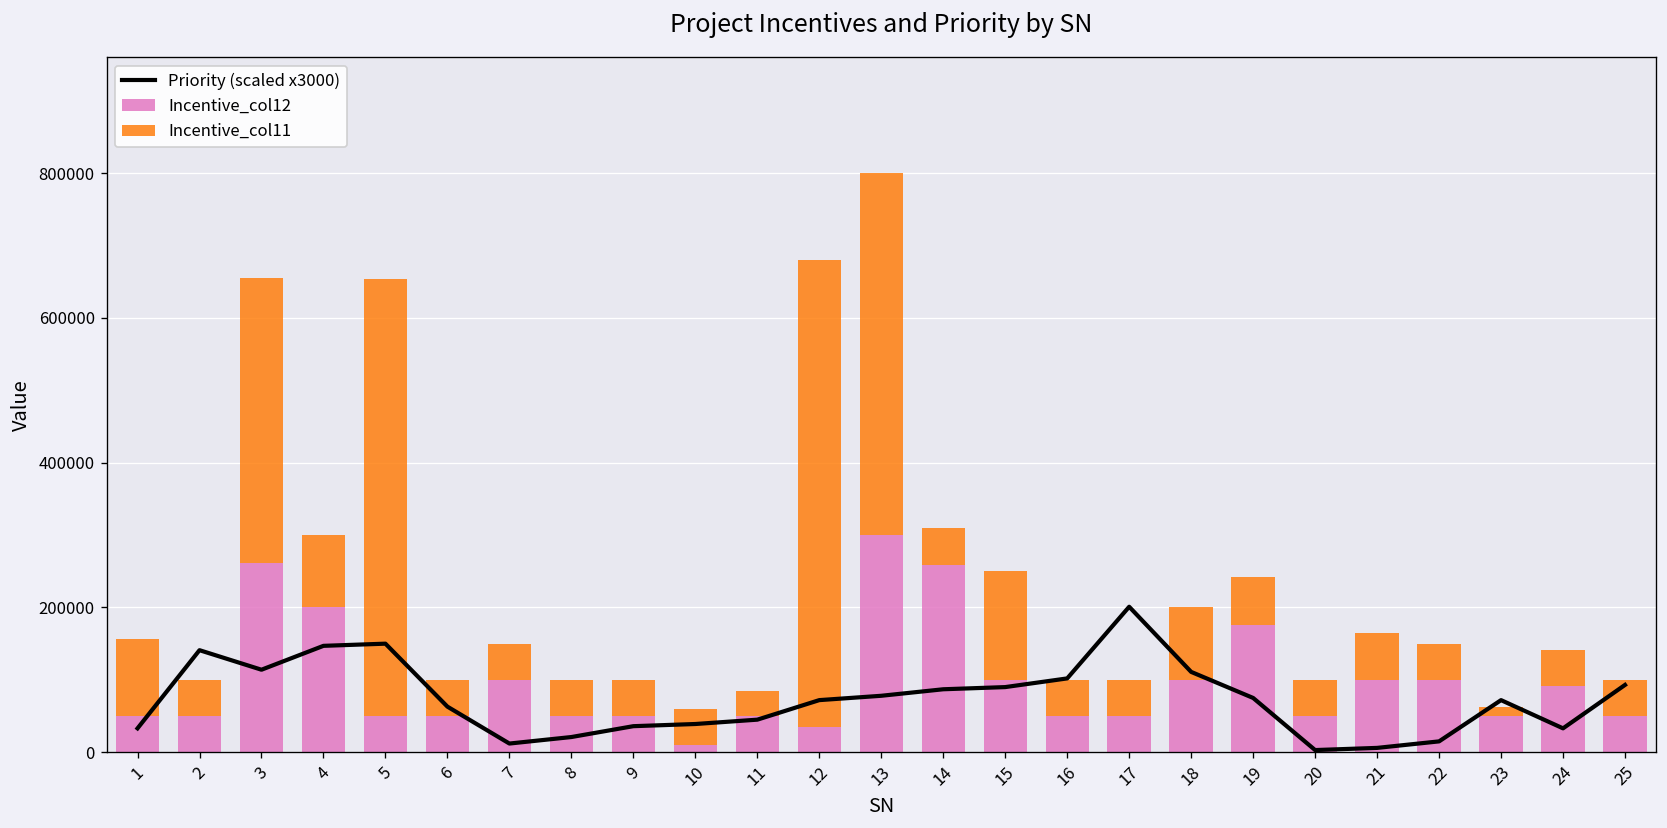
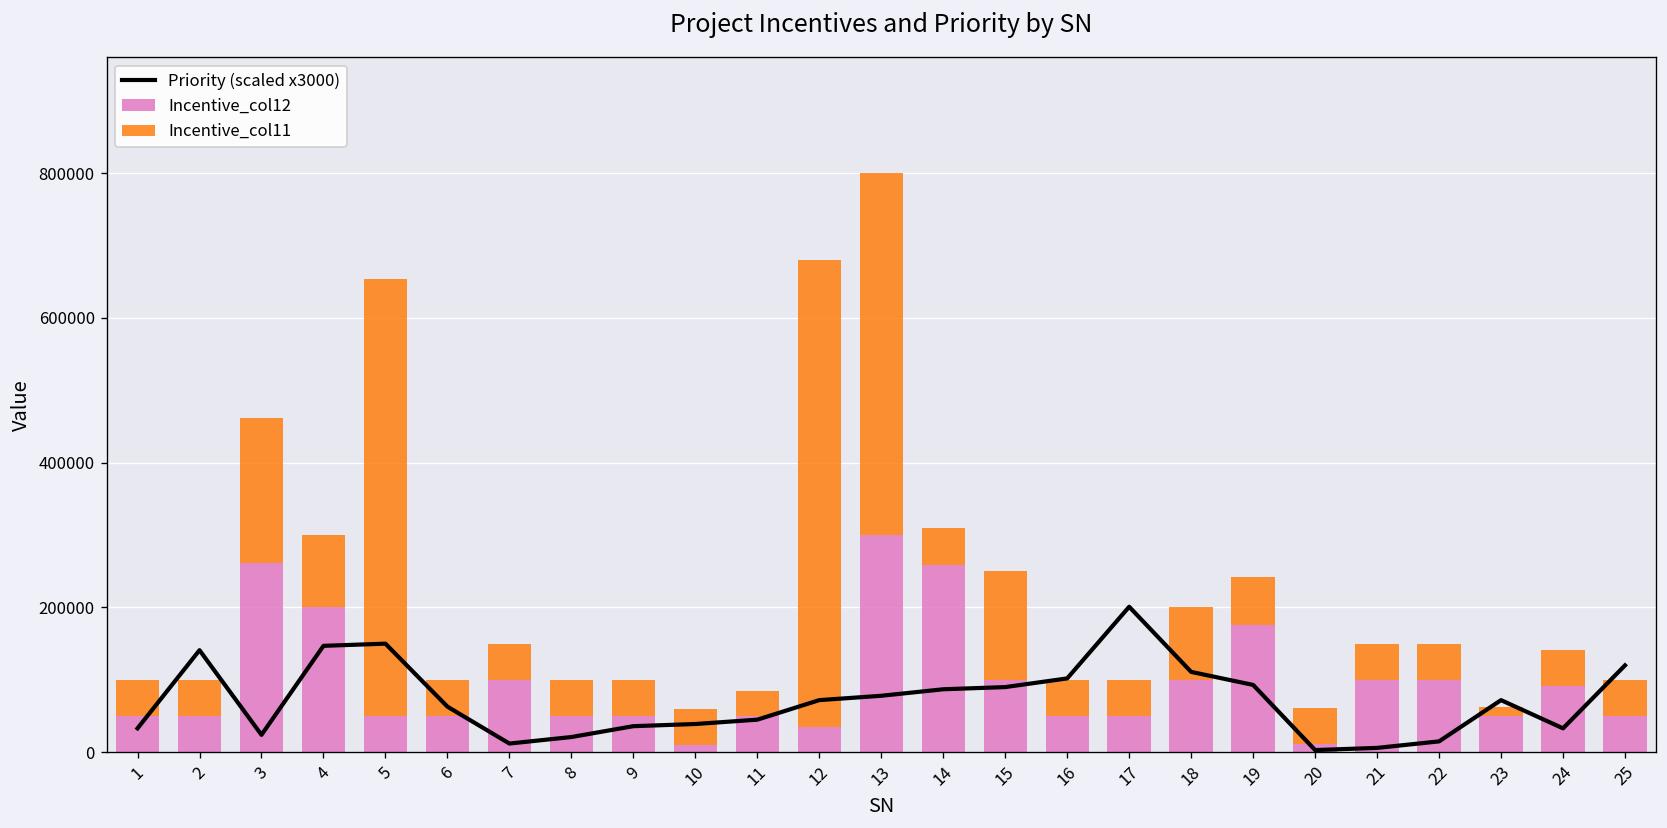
  {
    "Priority (scaled x3000)": {
      "1": 30000,
      "2": 140000,
-     "3": 110000,
+     "3": 20000,
      "4": 150000,
      "5": 150000,
      "6": 60000,
      "7": 10000,
      "8": 20000,
      "9": 40000,
      "10": 40000,
      "11": 50000,
      "12": 70000,
      "13": 80000,
      "14": 90000,
      "15": 90000,
      "16": 100000,
      "17": 200000,
      "18": 110000,
-     "19": 80000,
+     "19": 90000,
      "20": 0,
      "21": 10000,
      "22": 20000,
      "23": 70000,
      "24": 30000,
-     "25": 90000
+     "25": 120000
    },
    "Incentive_col12": {
      "1": 50000,
      "2": 50000,
      "3": 260000,
      "4": 200000,
      "5": 50000,
      "6": 50000,
      "7": 100000,
      "8": 50000,
      "9": 50000,
      "10": 10000,
      "11": 50000,
      "12": 40000,
      "13": 300000,
      "14": 260000,
      "15": 100000,
      "16": 50000,
      "17": 50000,
      "18": 100000,
      "19": 180000,
-     "20": 50000,
+     "20": 10000,
      "21": 100000,
      "22": 100000,
      "23": 50000,
      "24": 90000,
      "25": 50000
    },
    "Incentive_col11": {
-     "1": 110000,
+     "1": 50000,
      "2": 50000,
-     "3": 390000,
+     "3": 200000,
      "4": 100000,
      "5": 600000,
      "6": 50000,
      "7": 50000,
      "8": 50000,
      "9": 50000,
      "10": 50000,
      "11": 40000,
      "12": 640000,
      "13": 500000,
      "14": 50000,
      "15": 150000,
      "16": 50000,
      "17": 50000,
      "18": 100000,
      "19": 70000,
      "20": 50000,
-     "21": 70000,
+     "21": 50000,
      "22": 50000,
      "23": 10000,
      "24": 50000,
      "25": 50000
    }
  }
